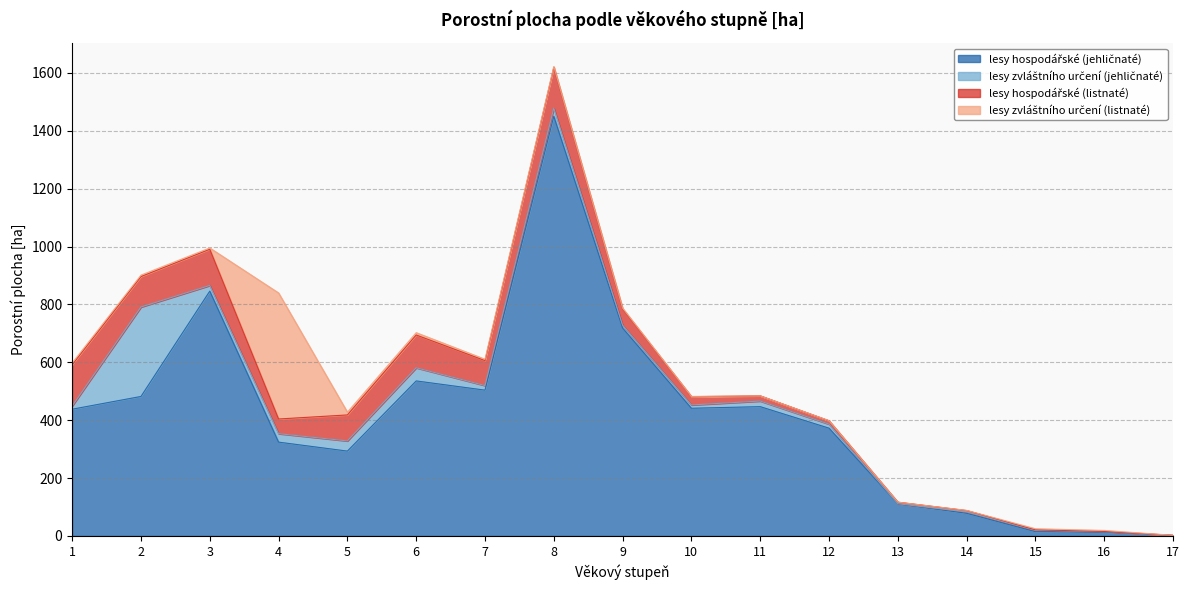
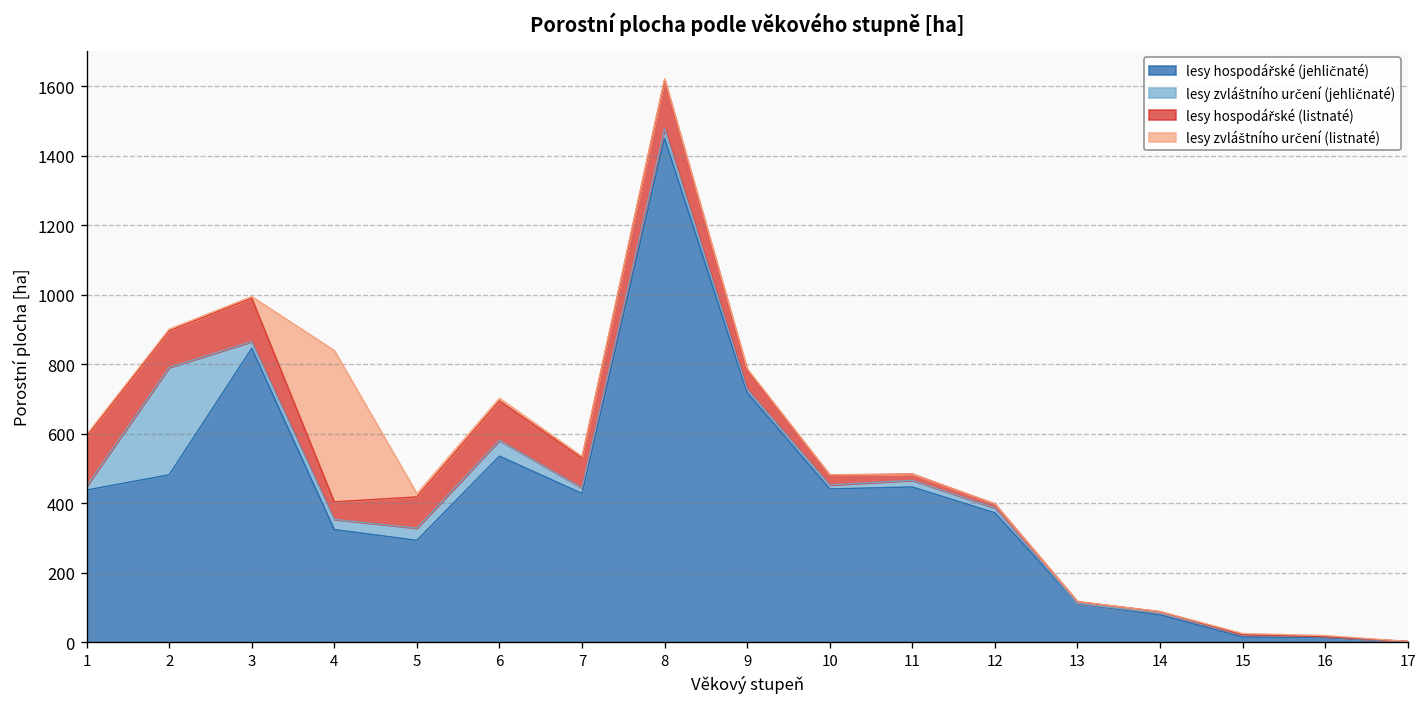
  {
    "lesy hospodářské (jehličnaté)": {
      "1": 440,
      "2": 480,
      "3": 850,
      "4": 320,
      "5": 290,
      "6": 540,
-     "7": 500,
+     "7": 430,
      "8": 1450,
      "9": 720,
      "10": 440,
      "11": 450,
      "12": 370
    },
    "lesy zvláštního určení (jehličnaté)": {
      "1": 10,
      "2": 310,
      "3": 20,
      "4": 30,
      "5": 40,
      "6": 50,
      "7": 20,
      "8": 30,
      "9": 10,
      "10": 10,
      "11": 20,
      "12": 10
    },
    "lesy hospodářské (listnaté)": {
      "4": 50,
      "5": 90
    },
    "lesy zvláštního určení (listnaté)": {
      "4": 440,
      "5": 10
    }
  }
